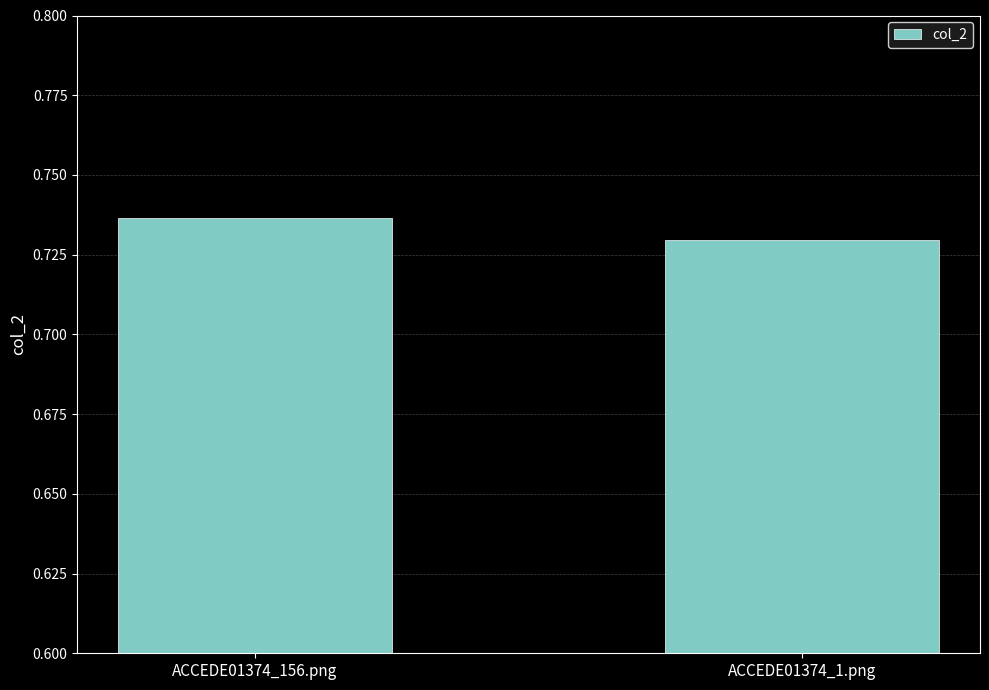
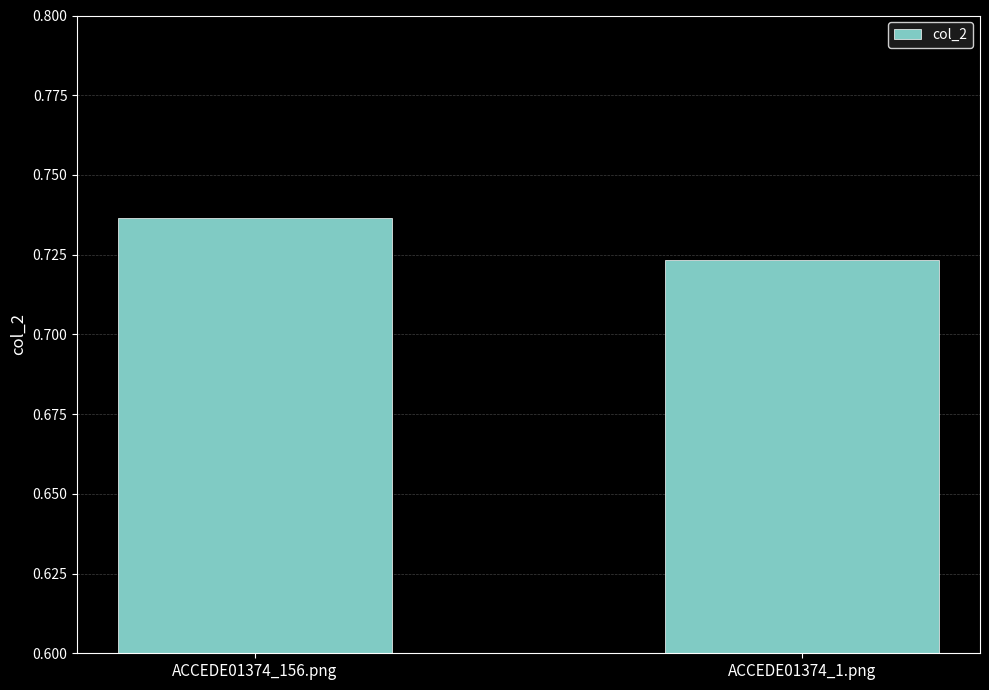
  {
    "ACCEDE01374_156.png": 0.737,
-   "ACCEDE01374_1.png": 0.730
+   "ACCEDE01374_1.png": 0.723
  }
